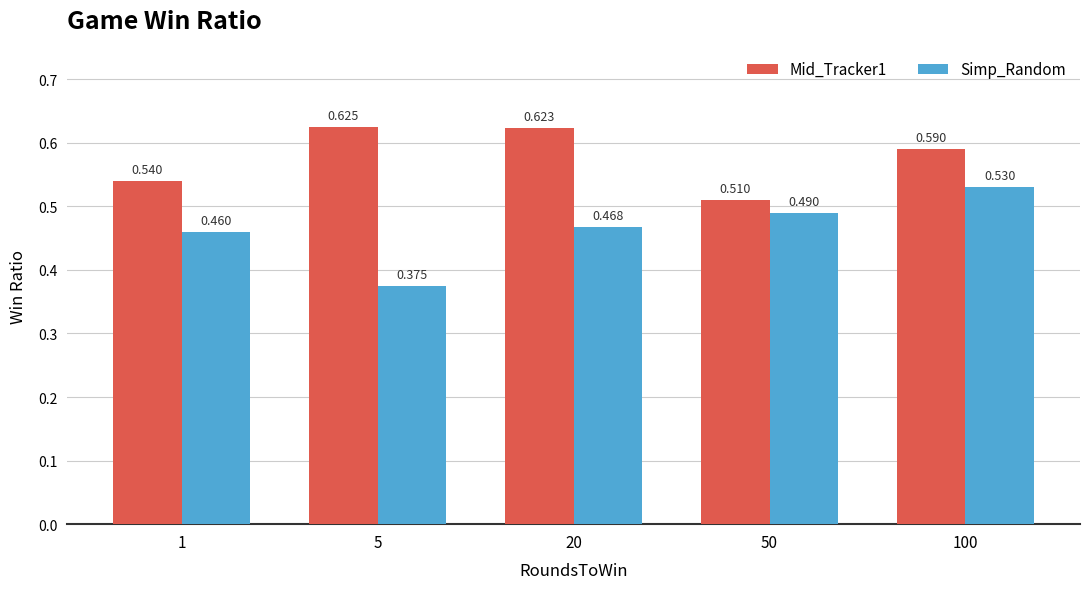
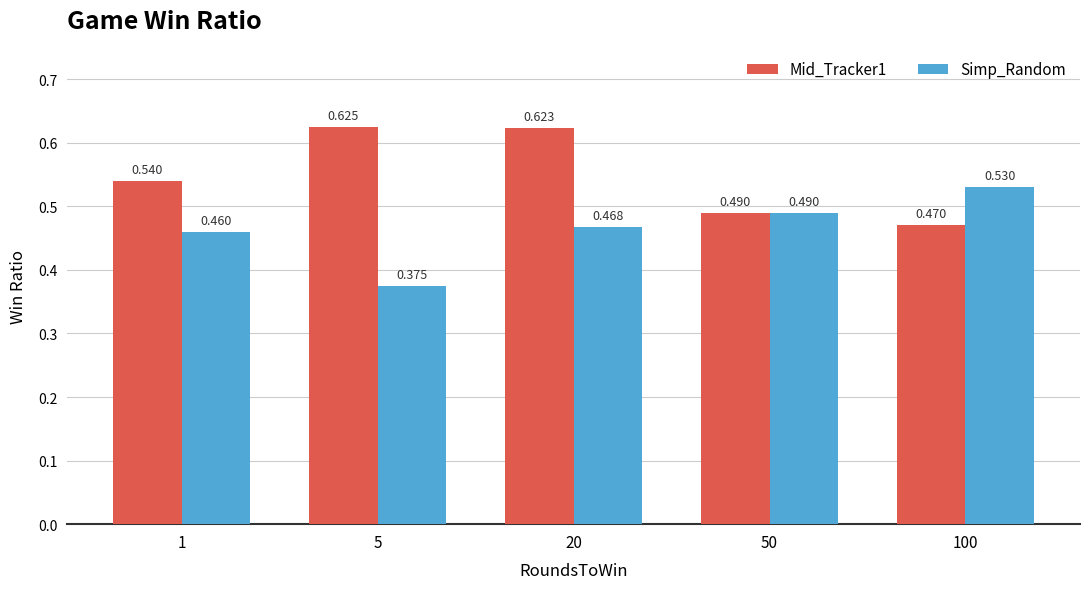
  {
    "Mid_Tracker1": {
      "1": 0.540,
      "5": 0.625,
      "20": 0.623,
-     "50": 0.510,
-     "100": 0.590
+     "50": 0.490,
+     "100": 0.470
    },
    "Simp_Random": {
      "1": 0.460,
      "5": 0.375,
      "20": 0.468,
      "50": 0.490,
      "100": 0.530
    }
  }
